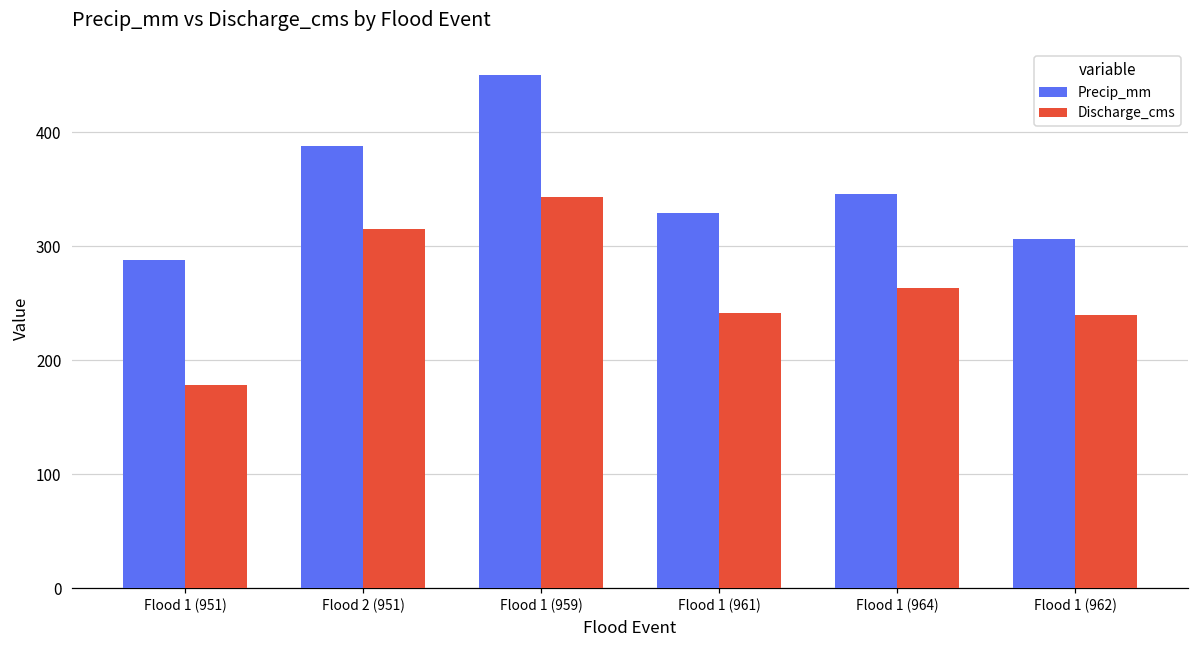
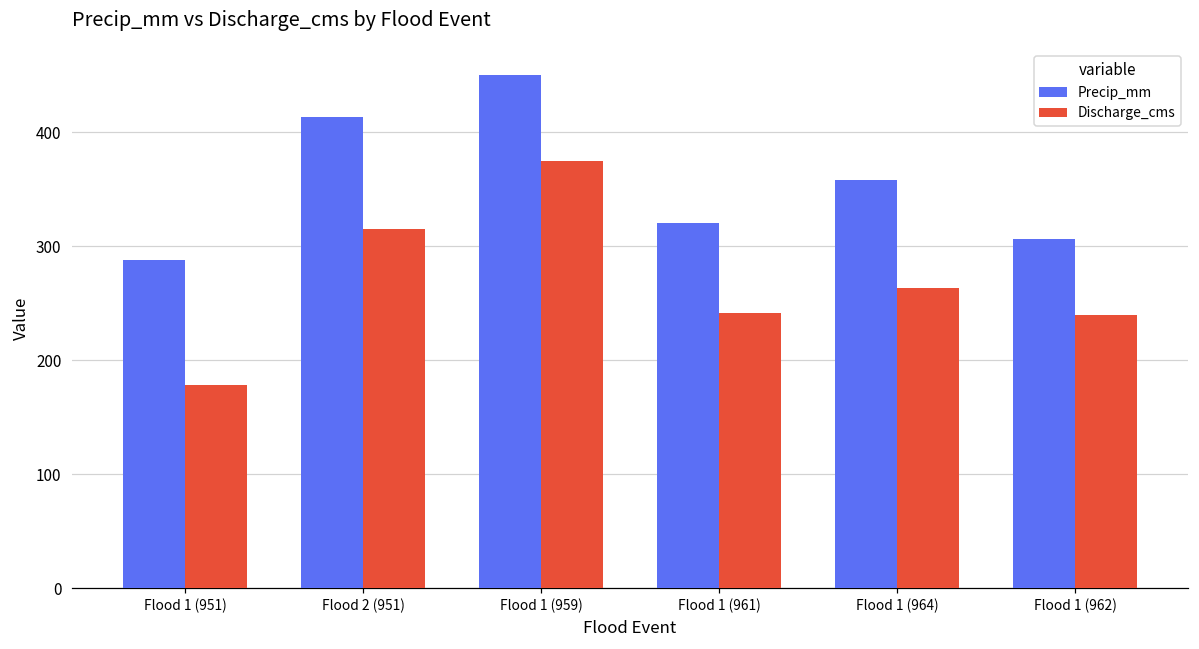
  {
    "Precip_mm": {
      "Flood 1 (951)": 288,
-     "Flood 2 (951)": 388,
+     "Flood 2 (951)": 413,
      "Flood 1 (959)": 450,
-     "Flood 1 (961)": 329,
-     "Flood 1 (964)": 346,
+     "Flood 1 (961)": 320,
+     "Flood 1 (964)": 359,
      "Flood 1 (962)": 307
    },
    "Discharge_cms": {
      "Flood 1 (951)": 178,
      "Flood 2 (951)": 315,
-     "Flood 1 (959)": 344,
+     "Flood 1 (959)": 375,
      "Flood 1 (961)": 242,
      "Flood 1 (964)": 264,
      "Flood 1 (962)": 239
    }
  }
